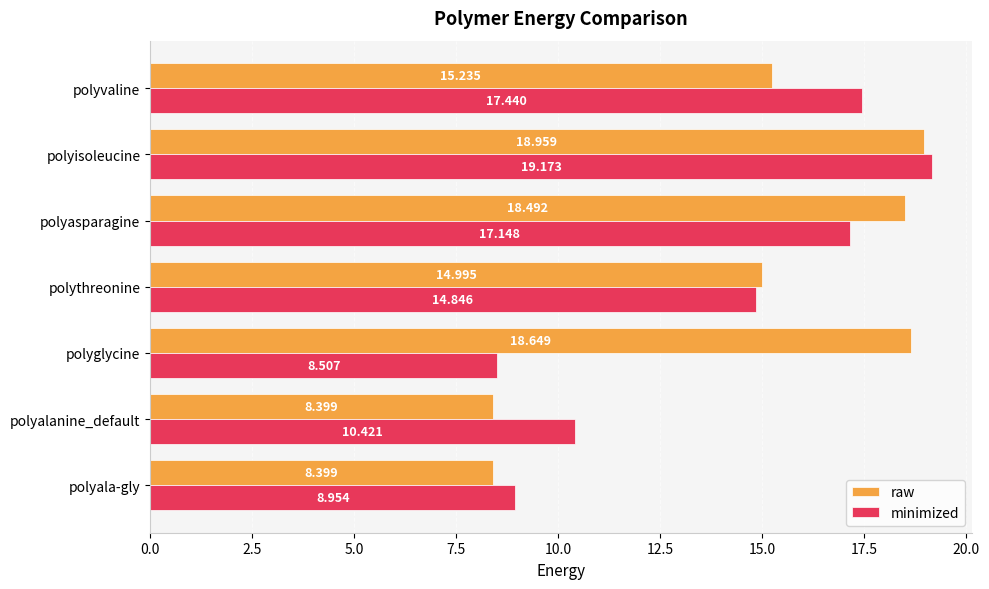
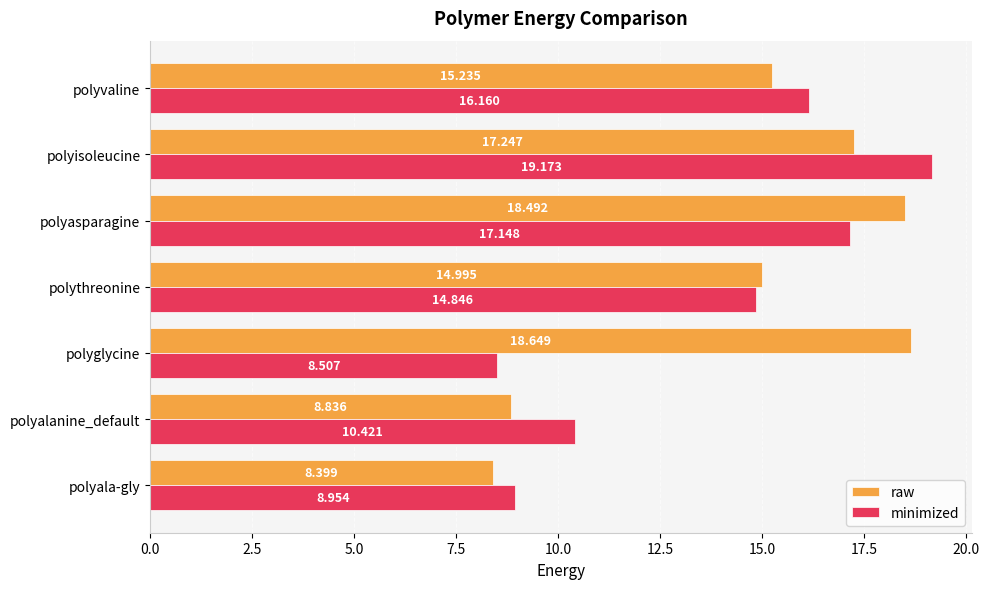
  {
    "raw": {
      "polyvaline": 15.235,
-     "polyisoleucine": 18.959,
+     "polyisoleucine": 17.247,
      "polyasparagine": 18.492,
      "polythreonine": 14.995,
      "polyglycine": 18.649,
-     "polyalanine_default": 8.399,
+     "polyalanine_default": 8.836,
      "polyala-gly": 8.399
    },
    "minimized": {
-     "polyvaline": 17.440,
+     "polyvaline": 16.160,
      "polyisoleucine": 19.173,
      "polyasparagine": 17.148,
      "polythreonine": 14.846,
      "polyglycine": 8.507,
      "polyalanine_default": 10.421,
      "polyala-gly": 8.954
    }
  }
